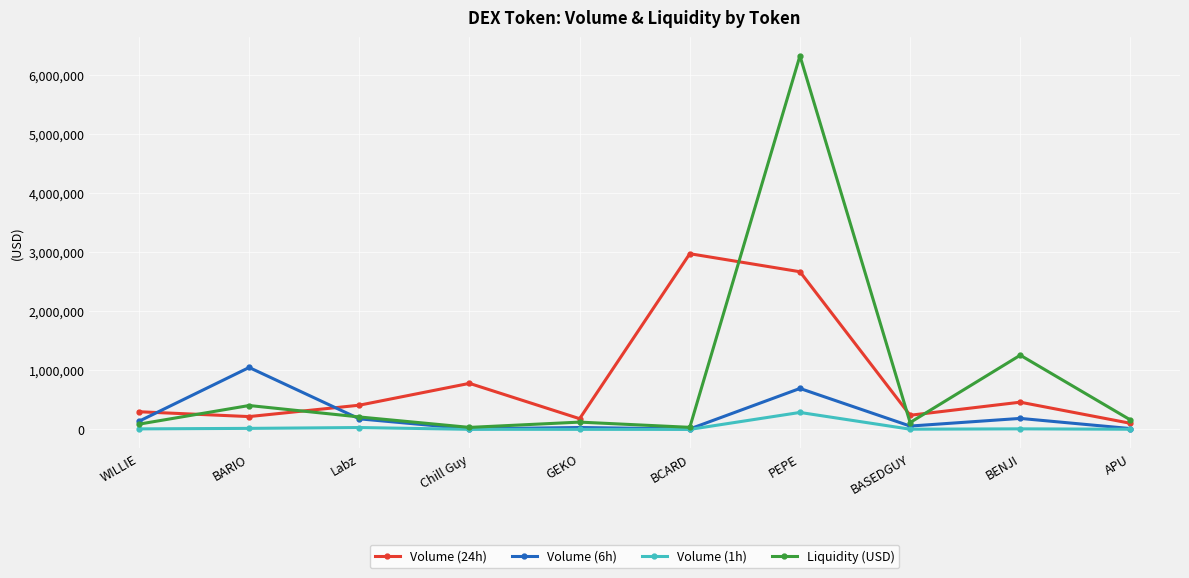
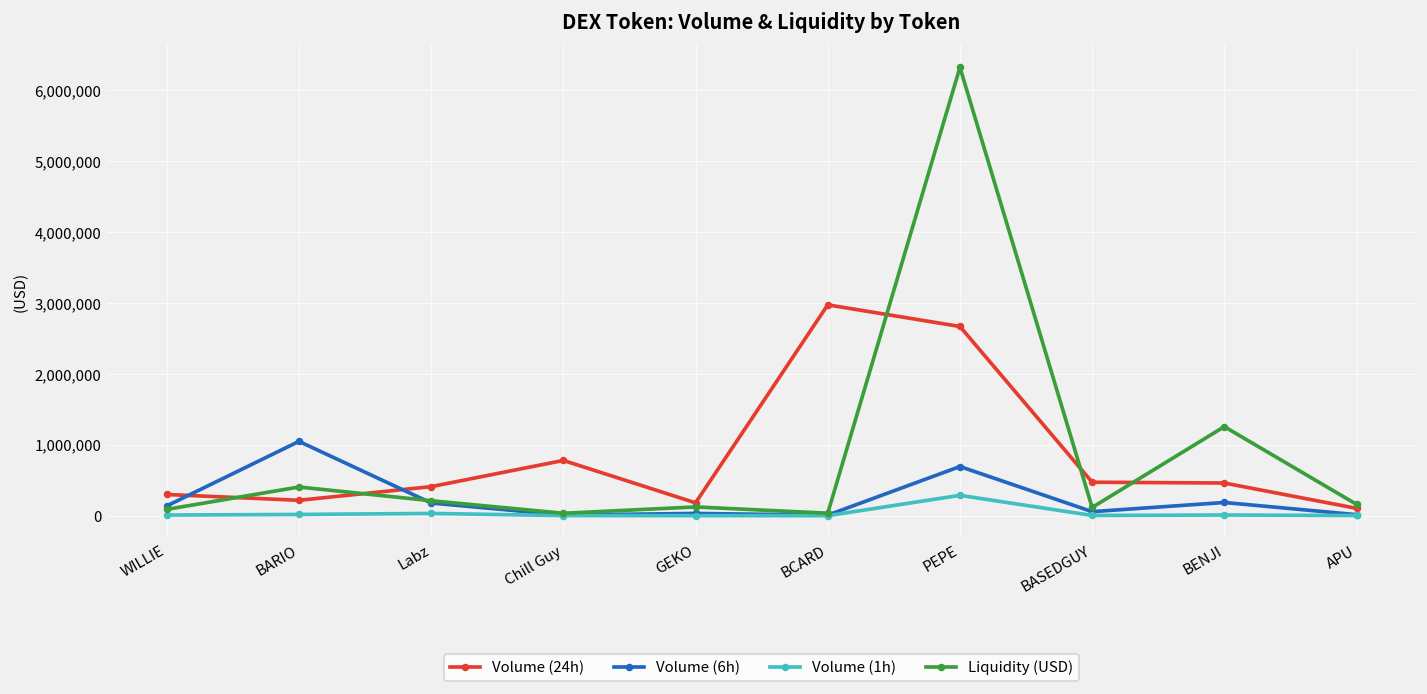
  {
    "Volume (24h)": {
      "WILLIE": "300,000",
      "BARIO": "200,000",
      "Labz": "400,000",
      "Chill Guy": "800,000",
      "GEKO": "200,000",
      "BCARD": "3,000,000",
      "PEPE": "2,700,000",
-     "BASEDGUY": "200,000",
+     "BASEDGUY": "500,000",
      "BENJI": "500,000",
      "APU": "100,000"
    },
    "Volume (6h)": {
      "WILLIE": "100,000",
      "BARIO": "1,000,000",
      "PEPE": "700,000",
      "BASEDGUY": "100,000",
      "BENJI": "200,000"
    },
    "Volume (1h)": {
      "WILLIE": "0",
      "BARIO": "0",
      "Labz": "0",
      "PEPE": "300,000",
      "BASEDGUY": "0",
      "BENJI": "0"
    },
    "Liquidity (USD)": {
      "WILLIE": "100,000",
      "BARIO": "400,000",
      "GEKO": "100,000",
      "PEPE": "6,300,000",
      "BASEDGUY": "100,000",
      "BENJI": "1,300,000",
      "APU": "200,000"
    }
  }
